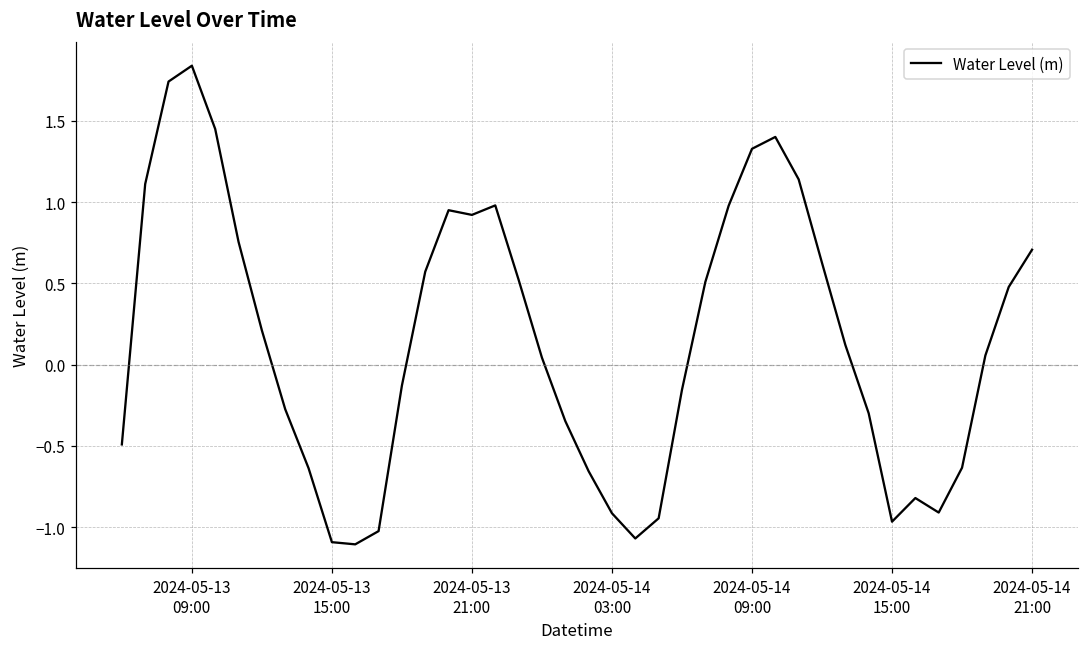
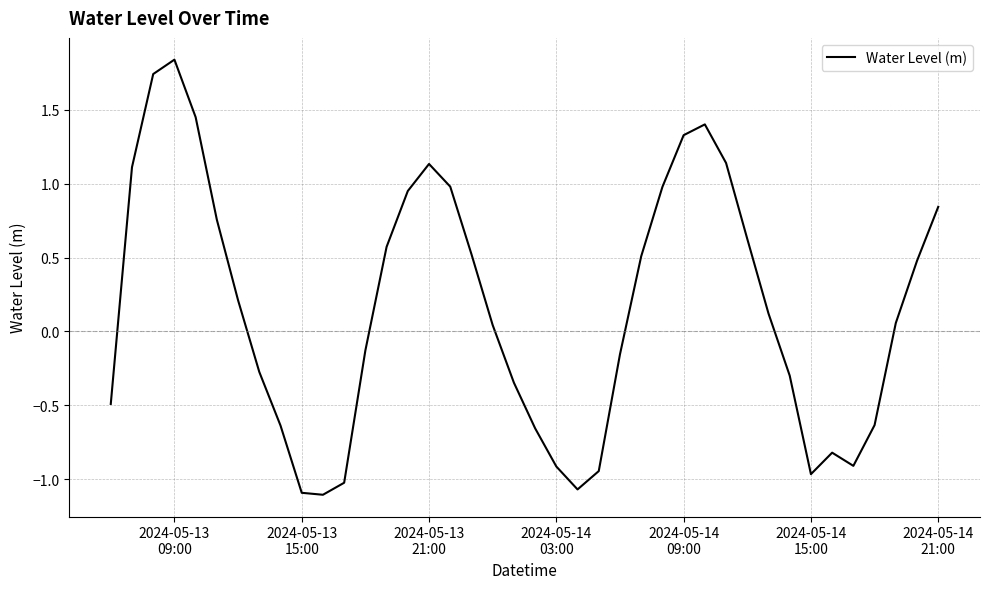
  {
    "2024-05-13 09:00": 1.84,
    "2024-05-13 15:00": -1.09,
-   "2024-05-13 21:00": 0.92,
+   "2024-05-13 21:00": 1.13,
    "2024-05-14 03:00": -0.91,
    "2024-05-14 09:00": 1.33,
    "2024-05-14 15:00": -0.97,
-   "2024-05-14 21:00": 0.71
+   "2024-05-14 21:00": 0.84
  }
